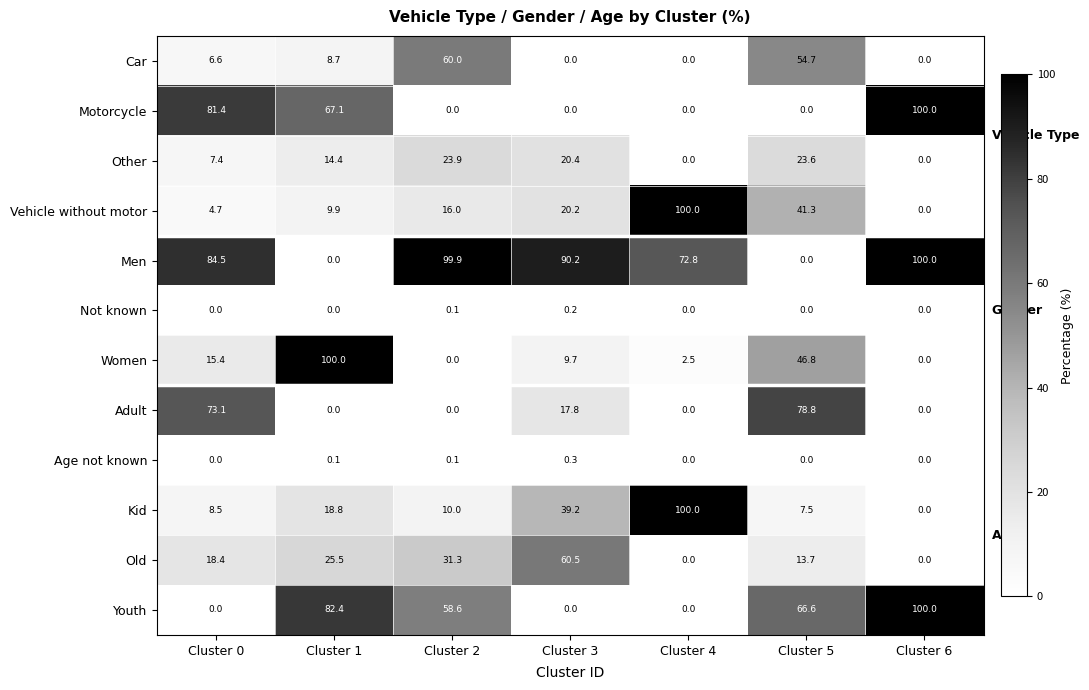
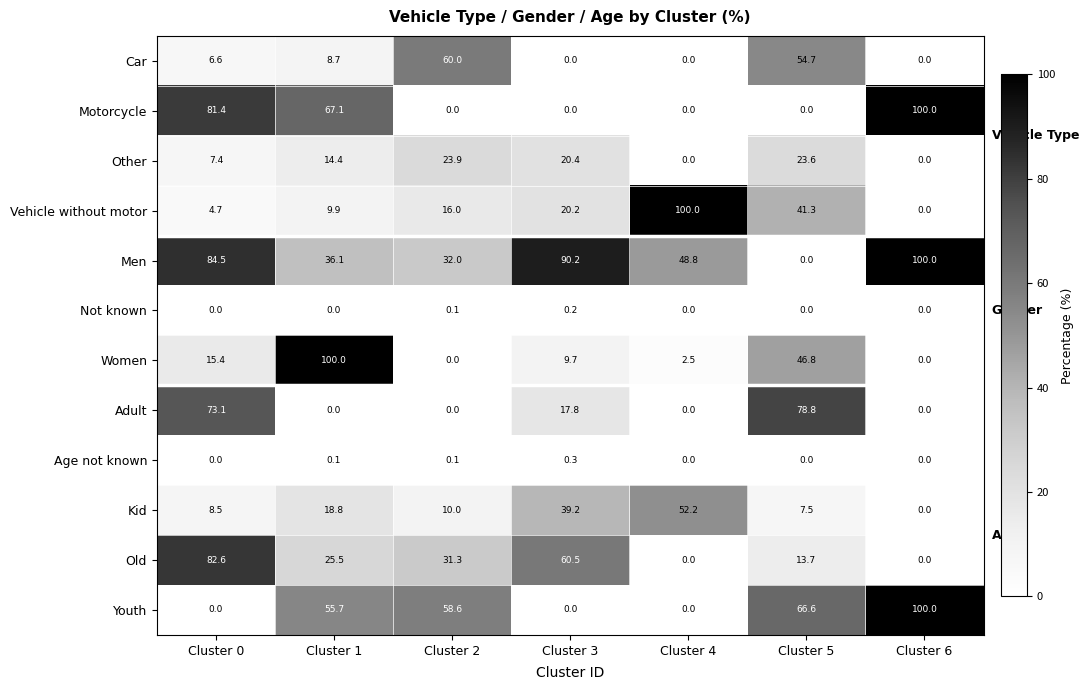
  {
    "Car": {
      "Cluster 0": 6.6,
      "Cluster 1": 8.7,
      "Cluster 2": 60.0,
      "Cluster 3": 0.0,
      "Cluster 4": 0.0,
      "Cluster 5": 54.7,
      "Cluster 6": 0.0
    },
    "Motorcycle": {
      "Cluster 0": 81.4,
      "Cluster 1": 67.1,
      "Cluster 2": 0.0,
      "Cluster 3": 0.0,
      "Cluster 4": 0.0,
      "Cluster 5": 0.0,
      "Cluster 6": 100.0
    },
    "Other": {
      "Cluster 0": 7.4,
      "Cluster 1": 14.4,
      "Cluster 2": 23.9,
      "Cluster 3": 20.4,
      "Cluster 4": 0.0,
      "Cluster 5": 23.6,
      "Cluster 6": 0.0
    },
    "Vehicle without motor": {
      "Cluster 0": 4.7,
      "Cluster 1": 9.9,
      "Cluster 2": 16.0,
      "Cluster 3": 20.2,
      "Cluster 4": 100.0,
      "Cluster 5": 41.3,
      "Cluster 6": 0.0
    },
    "Men": {
      "Cluster 0": 84.5,
-     "Cluster 1": 0.0,
-     "Cluster 2": 99.9,
+     "Cluster 1": 36.1,
+     "Cluster 2": 32.0,
      "Cluster 3": 90.2,
-     "Cluster 4": 72.8,
+     "Cluster 4": 48.8,
      "Cluster 5": 0.0,
      "Cluster 6": 100.0
    },
    "Not known": {
      "Cluster 0": 0.0,
      "Cluster 1": 0.0,
      "Cluster 2": 0.1,
      "Cluster 3": 0.2,
      "Cluster 4": 0.0,
      "Cluster 5": 0.0,
      "Cluster 6": 0.0
    },
    "Women": {
      "Cluster 0": 15.4,
      "Cluster 1": 100.0,
      "Cluster 2": 0.0,
      "Cluster 3": 9.7,
      "Cluster 4": 2.5,
      "Cluster 5": 46.8,
      "Cluster 6": 0.0
    },
    "Adult": {
      "Cluster 0": 73.1,
      "Cluster 1": 0.0,
      "Cluster 2": 0.0,
      "Cluster 3": 17.8,
      "Cluster 4": 0.0,
      "Cluster 5": 78.8,
      "Cluster 6": 0.0
    },
    "Age not known": {
      "Cluster 0": 0.0,
      "Cluster 1": 0.1,
      "Cluster 2": 0.1,
      "Cluster 3": 0.3,
      "Cluster 4": 0.0,
      "Cluster 5": 0.0,
      "Cluster 6": 0.0
    },
    "Kid": {
      "Cluster 0": 8.5,
      "Cluster 1": 18.8,
      "Cluster 2": 10.0,
      "Cluster 3": 39.2,
-     "Cluster 4": 100.0,
+     "Cluster 4": 52.2,
      "Cluster 5": 7.5,
      "Cluster 6": 0.0
    },
    "Old": {
-     "Cluster 0": 18.4,
+     "Cluster 0": 82.6,
      "Cluster 1": 25.5,
      "Cluster 2": 31.3,
      "Cluster 3": 60.5,
      "Cluster 4": 0.0,
      "Cluster 5": 13.7,
      "Cluster 6": 0.0
    },
    "Youth": {
      "Cluster 0": 0.0,
-     "Cluster 1": 82.4,
+     "Cluster 1": 55.7,
      "Cluster 2": 58.6,
      "Cluster 3": 0.0,
      "Cluster 4": 0.0,
      "Cluster 5": 66.6,
      "Cluster 6": 100.0
    }
  }
